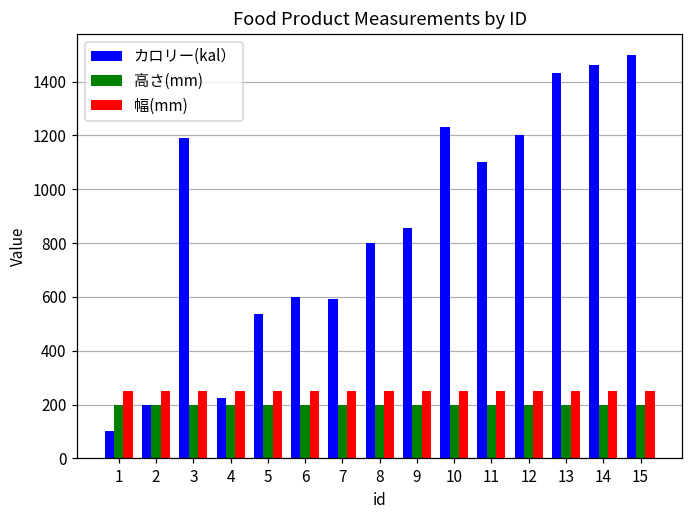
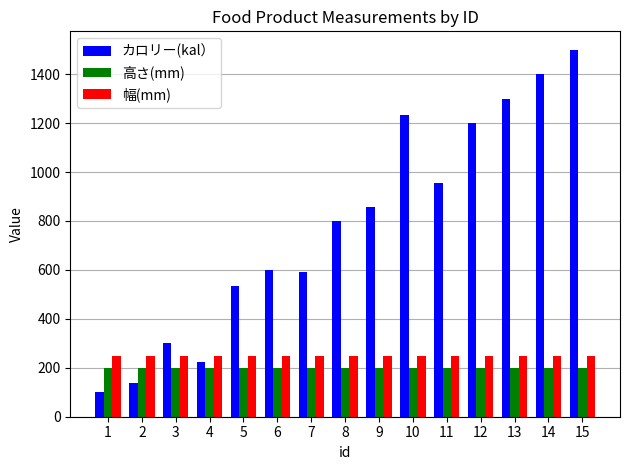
  {
    "カロリー(kal）": {
      "1": 100,
-     "2": 200,
-     "3": 1190,
+     "2": 140,
+     "3": 300,
      "4": 220,
      "5": 540,
      "6": 600,
      "7": 590,
      "8": 800,
      "9": 860,
      "10": 1230,
-     "11": 1100,
+     "11": 960,
      "12": 1200,
-     "13": 1430,
-     "14": 1460,
+     "13": 1300,
+     "14": 1400,
      "15": 1500
    },
    "高さ(mm)": {
      "1": 200,
      "2": 200,
      "3": 200,
      "4": 200,
      "5": 200,
      "6": 200,
      "7": 200,
      "8": 200,
      "9": 200,
      "10": 200,
      "11": 200,
      "12": 200,
      "13": 200,
      "14": 200,
      "15": 200
    },
    "幅(mm)": {
      "1": 250,
      "2": 250,
      "3": 250,
      "4": 250,
      "5": 250,
      "6": 250,
      "7": 250,
      "8": 250,
      "9": 250,
      "10": 250,
      "11": 250,
      "12": 250,
      "13": 250,
      "14": 250,
      "15": 250
    }
  }
